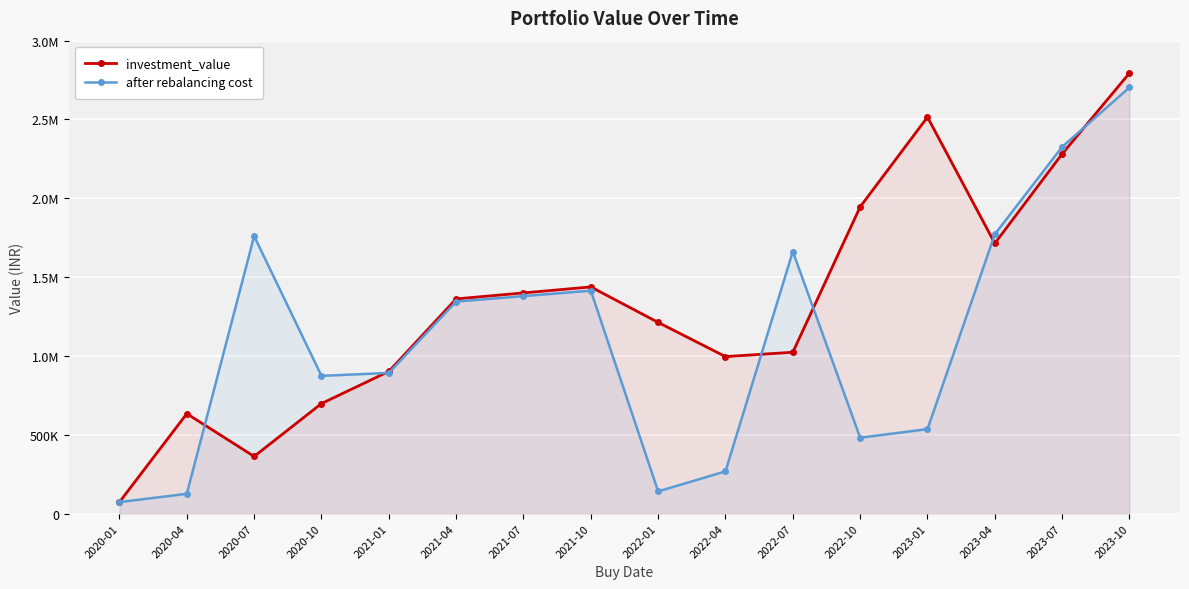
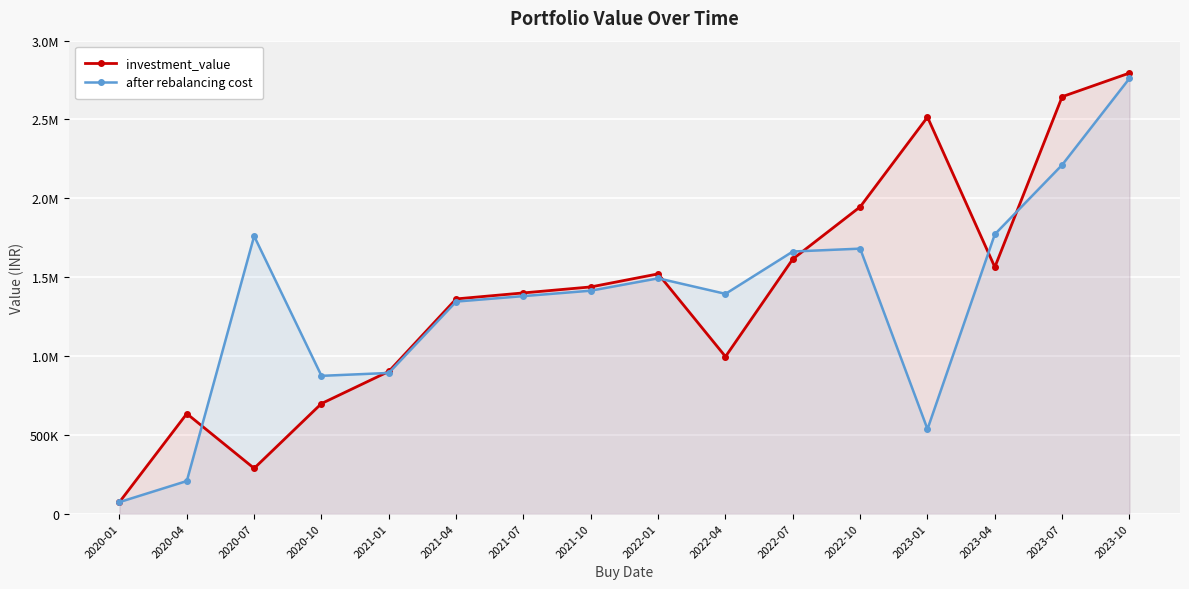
  {
    "investment_value": {
      "2020-04": 630000,
-     "2020-07": 360000,
+     "2020-07": 290000,
      "2020-10": 700000,
      "2021-04": 1360000,
      "2021-07": 1400000,
      "2021-10": 1440000,
-     "2022-01": 1210000,
+     "2022-01": 1520000,
      "2022-04": 1000000,
-     "2022-07": 1020000,
+     "2022-07": 1610000,
      "2022-10": 1950000,
      "2023-01": 2520000,
-     "2023-04": 1710000,
-     "2023-07": 2280000,
+     "2023-04": 1560000,
+     "2023-07": 2640000,
      "2023-10": 2790000
    },
    "after rebalancing cost": {
-     "2020-04": 130000,
+     "2020-04": 210000,
      "2020-07": 1760000,
      "2020-10": 870000,
      "2021-04": 1340000,
      "2021-07": 1380000,
      "2021-10": 1410000,
-     "2022-01": 140000,
-     "2022-04": 270000,
+     "2022-01": 1490000,
+     "2022-04": 1390000,
      "2022-07": 1660000,
-     "2022-10": 480000,
+     "2022-10": 1680000,
      "2023-01": 540000,
      "2023-04": 1770000,
-     "2023-07": 2330000,
-     "2023-10": 2700000
+     "2023-07": 2210000,
+     "2023-10": 2760000
    }
  }
